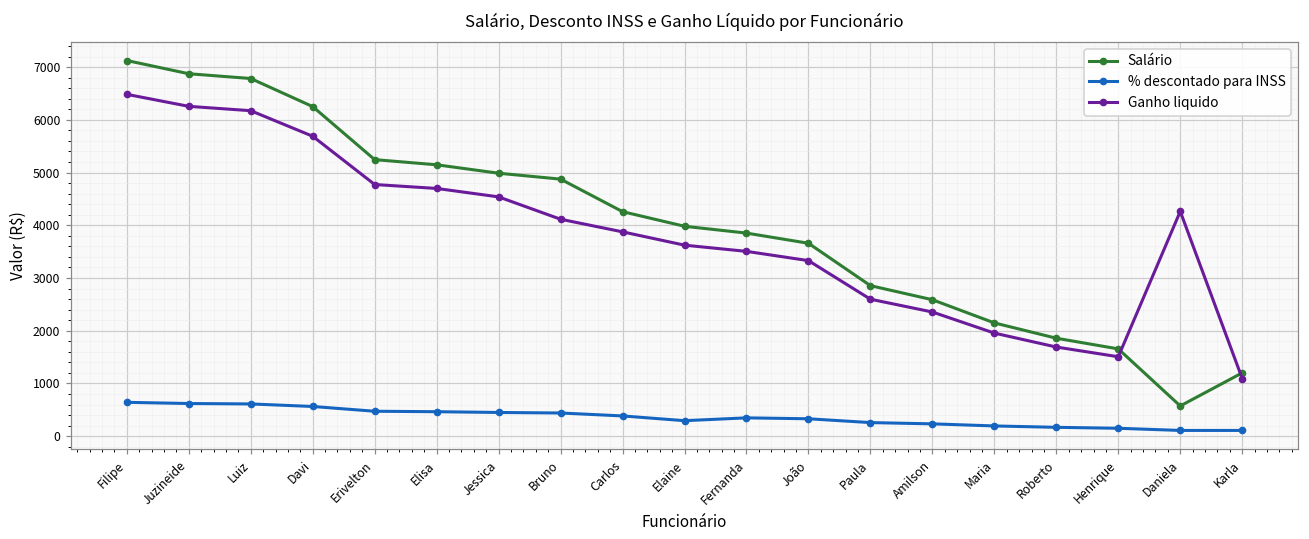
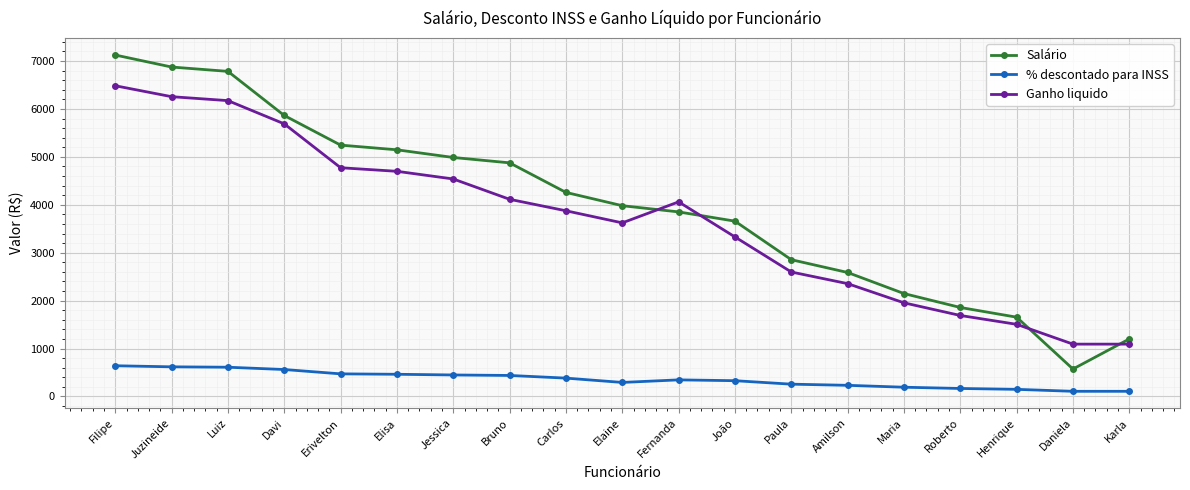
  {
    "Salário": {
      "Filipe": 7100,
      "Juzineide": 6900,
      "Luiz": 6800,
-     "Davi": 6300,
+     "Davi": 5900,
      "Erivelton": 5200,
      "Elisa": 5100,
      "Jessica": 5000,
      "Bruno": 4900,
      "Carlos": 4300,
      "Elaine": 4000,
      "Fernanda": 3900,
      "João": 3700,
      "Paula": 2900,
      "Amilson": 2600,
      "Maria": 2100,
      "Roberto": 1900,
      "Henrique": 1700,
      "Daniela": 600,
      "Karla": 1200
    },
    "% descontado para INSS": {
      "Filipe": 600,
      "Juzineide": 600,
      "Luiz": 600,
      "Davi": 600,
      "Erivelton": 500,
      "Elisa": 500,
      "Jessica": 400,
      "Bruno": 400,
      "Carlos": 400,
      "Elaine": 300,
      "Fernanda": 300,
      "João": 300,
      "Paula": 300,
      "Amilson": 200,
      "Maria": 200,
      "Roberto": 200,
      "Henrique": 100,
      "Daniela": 100,
      "Karla": 100
    },
    "Ganho liquido": {
      "Filipe": 6500,
      "Juzineide": 6300,
      "Luiz": 6200,
      "Davi": 5700,
      "Erivelton": 4800,
      "Elisa": 4700,
      "Jessica": 4500,
      "Bruno": 4100,
      "Carlos": 3900,
      "Elaine": 3600,
-     "Fernanda": 3500,
+     "Fernanda": 4100,
      "João": 3300,
      "Paula": 2600,
      "Amilson": 2400,
      "Maria": 2000,
      "Roberto": 1700,
      "Henrique": 1500,
-     "Daniela": 4300,
+     "Daniela": 1100,
      "Karla": 1100
    }
  }
